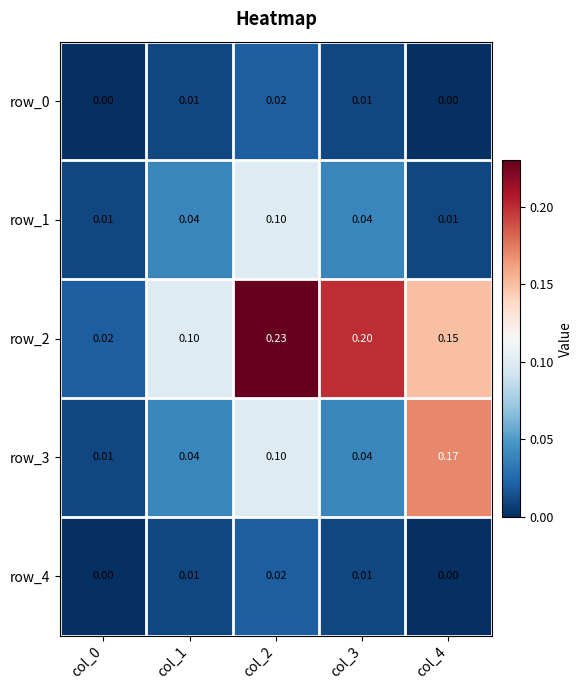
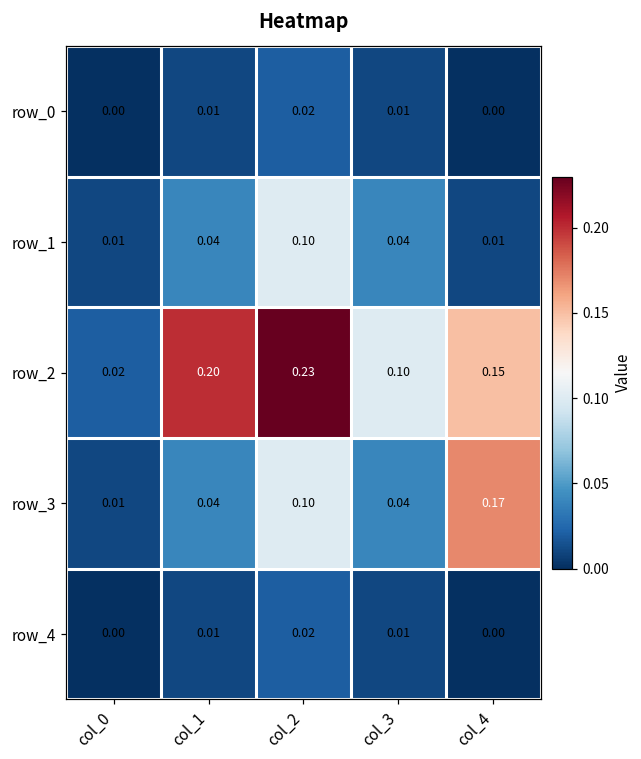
  {
    "row_0": {
      "col_0": 0.00,
      "col_1": 0.01,
      "col_2": 0.02,
      "col_3": 0.01,
      "col_4": 0.00
    },
    "row_1": {
      "col_0": 0.01,
      "col_1": 0.04,
      "col_2": 0.10,
      "col_3": 0.04,
      "col_4": 0.01
    },
    "row_2": {
      "col_0": 0.02,
-     "col_1": 0.10,
+     "col_1": 0.20,
      "col_2": 0.23,
-     "col_3": 0.20,
+     "col_3": 0.10,
      "col_4": 0.15
    },
    "row_3": {
      "col_0": 0.01,
      "col_1": 0.04,
      "col_2": 0.10,
      "col_3": 0.04,
      "col_4": 0.17
    },
    "row_4": {
      "col_0": 0.00,
      "col_1": 0.01,
      "col_2": 0.02,
      "col_3": 0.01,
      "col_4": 0.00
    }
  }
